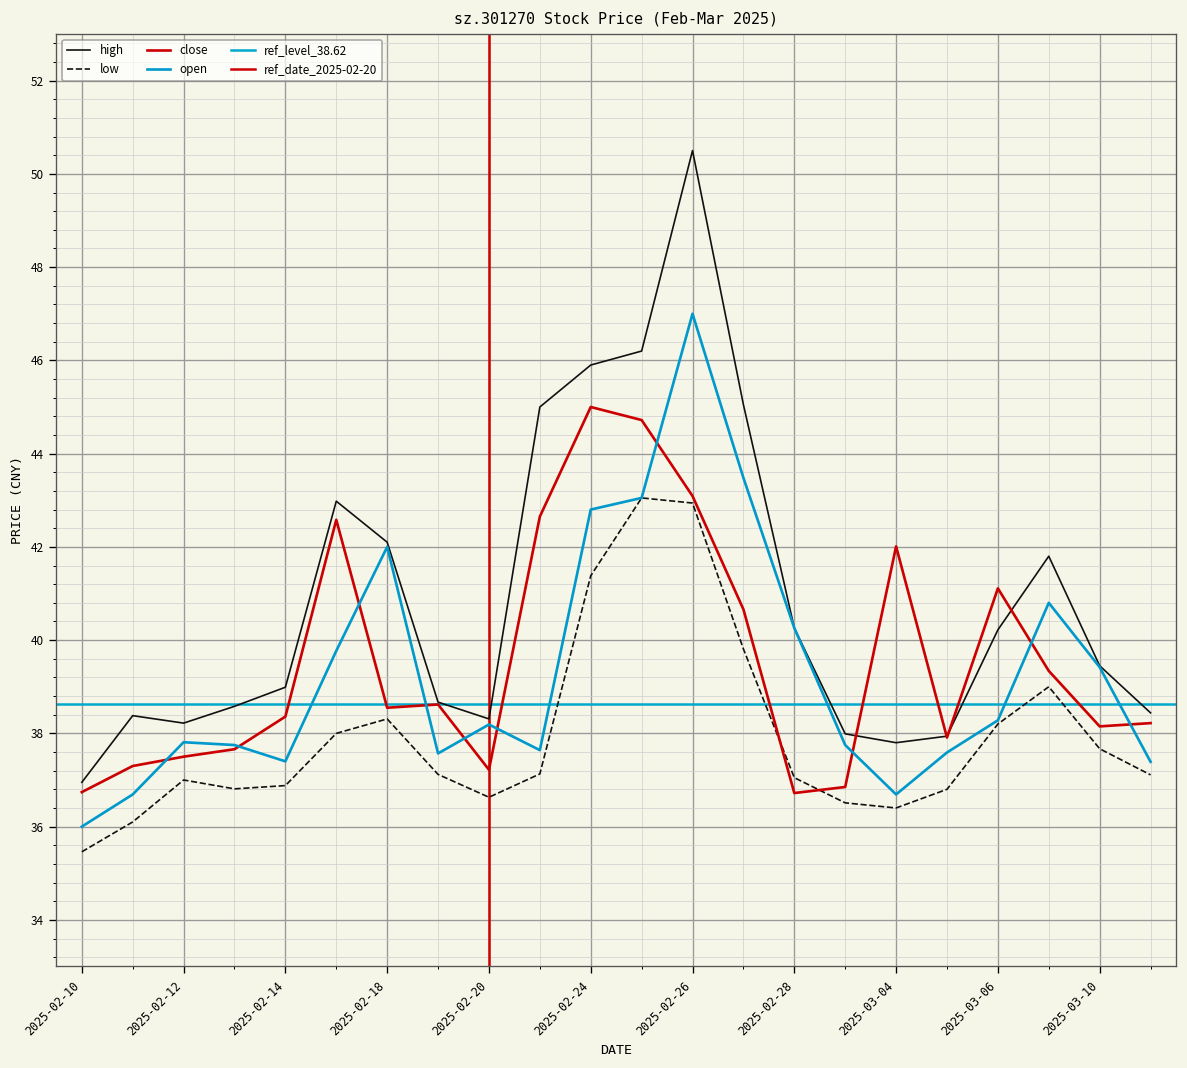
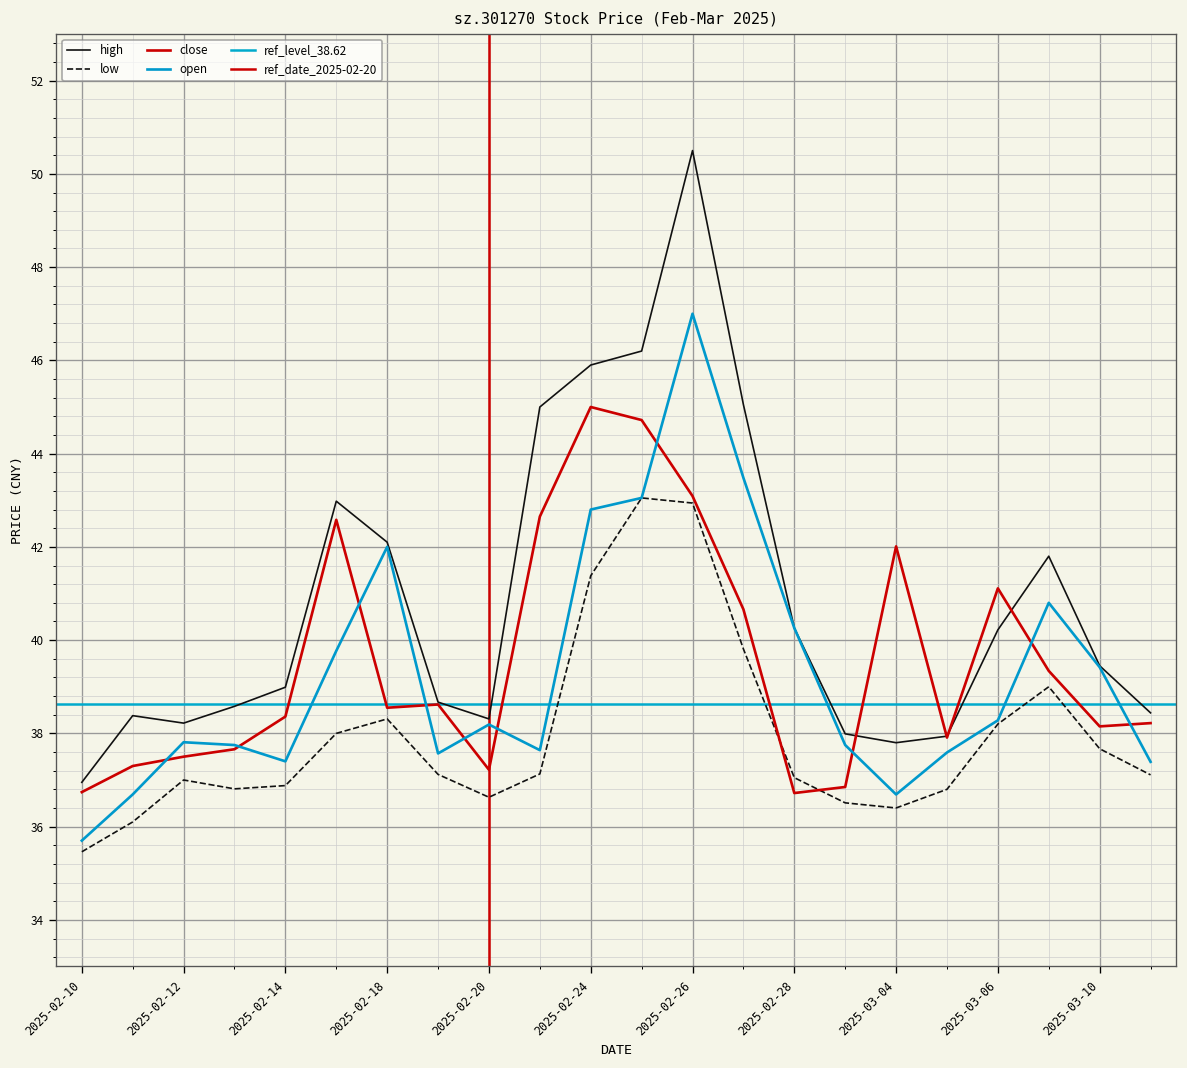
  {
    "close": {
      "2025-02-10": 36.7,
      "2025-02-12": 37.5,
      "2025-02-14": 38.4,
      "2025-02-18": 38.6,
      "2025-02-20": 37.2,
      "2025-02-24": 45.0,
      "2025-02-26": 43.1,
      "2025-02-28": 36.7,
      "2025-03-04": 42.0,
      "2025-03-06": 41.1,
      "2025-03-10": 38.2
    },
    "open": {
-     "2025-02-10": 36.0,
+     "2025-02-10": 35.7,
      "2025-02-12": 37.8,
      "2025-02-14": 37.4,
      "2025-02-18": 42.0,
      "2025-02-20": 38.2,
      "2025-02-24": 42.8,
      "2025-02-26": 47.0,
      "2025-03-04": 36.7,
      "2025-03-06": 38.3
    }
  }
